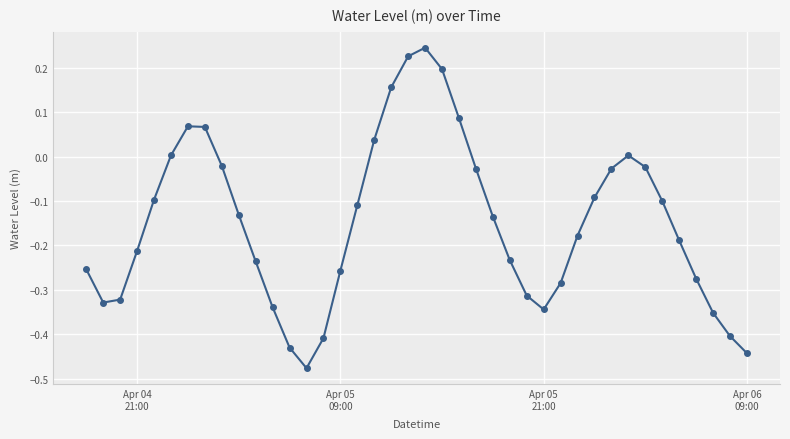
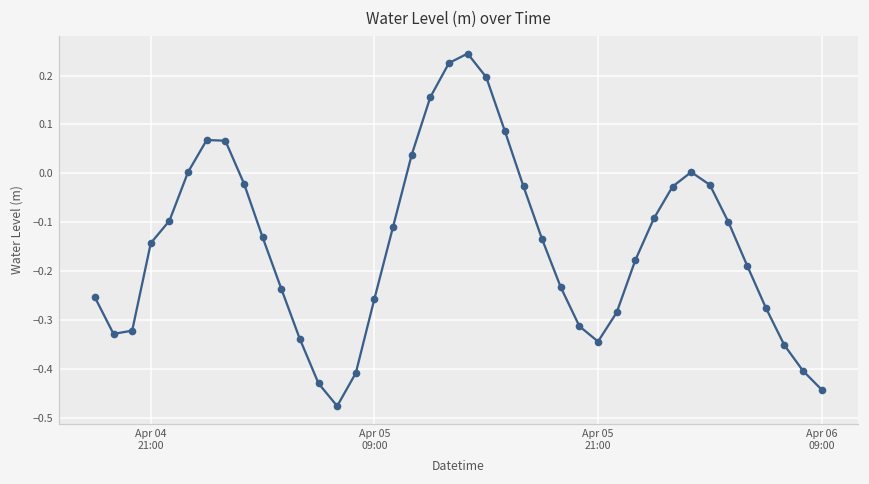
  {
-   "Apr 04 21:00": -0.21,
+   "Apr 04 21:00": -0.14,
    "Apr 05 09:00": -0.26,
    "Apr 05 21:00": -0.34,
    "Apr 06 09:00": -0.44
  }
